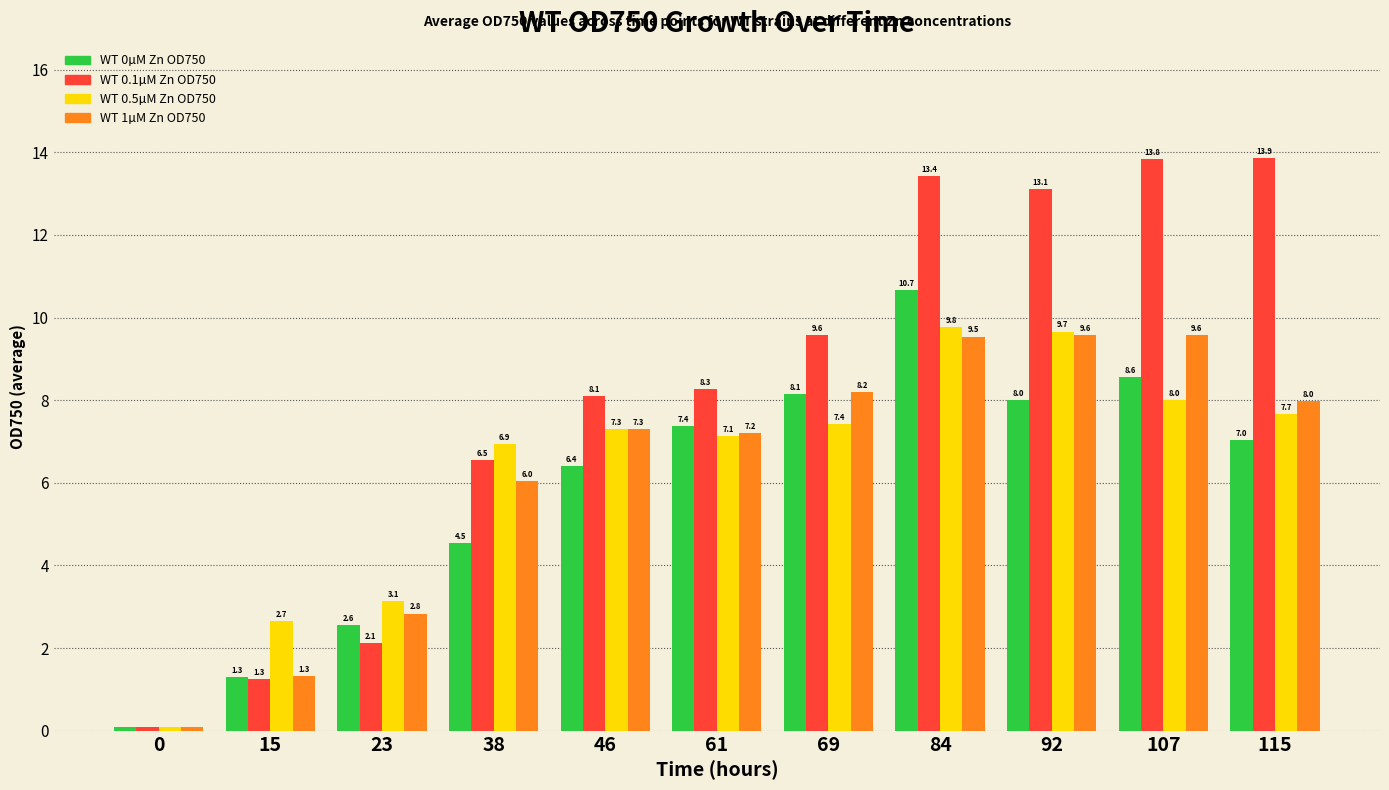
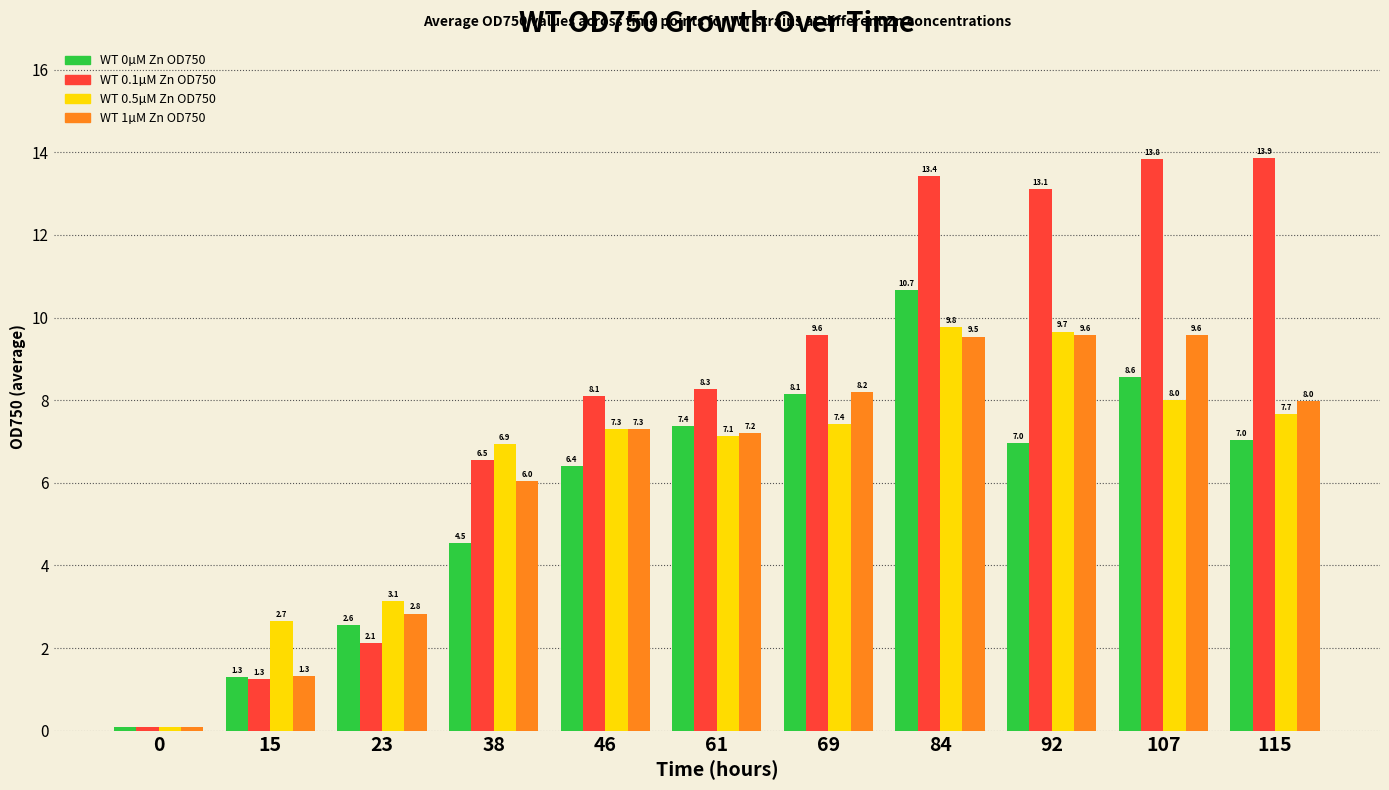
  {
    "WT 0µM Zn OD750": {
      "15": 1.3,
      "23": 2.6,
      "38": 4.5,
      "46": 6.4,
      "61": 7.4,
      "69": 8.1,
      "84": 10.7,
-     "92": 8.0,
+     "92": 7.0,
      "107": 8.6,
      "115": 7.0
    },
    "WT 0.1µM Zn OD750": {
      "15": 1.3,
      "23": 2.1,
      "38": 6.5,
      "46": 8.1,
      "61": 8.3,
      "69": 9.6,
      "84": 13.4,
      "92": 13.1,
      "107": 13.8,
      "115": 13.9
    },
    "WT 0.5µM Zn OD750": {
      "15": 2.7,
      "23": 3.1,
      "38": 6.9,
      "46": 7.3,
      "61": 7.1,
      "69": 7.4,
      "84": 9.8,
      "92": 9.7,
      "107": 8.0,
      "115": 7.7
    },
    "WT 1µM Zn OD750": {
      "15": 1.3,
      "23": 2.8,
      "38": 6.0,
      "46": 7.3,
      "61": 7.2,
      "69": 8.2,
      "84": 9.5,
      "92": 9.6,
      "107": 9.6,
      "115": 8.0
    }
  }
